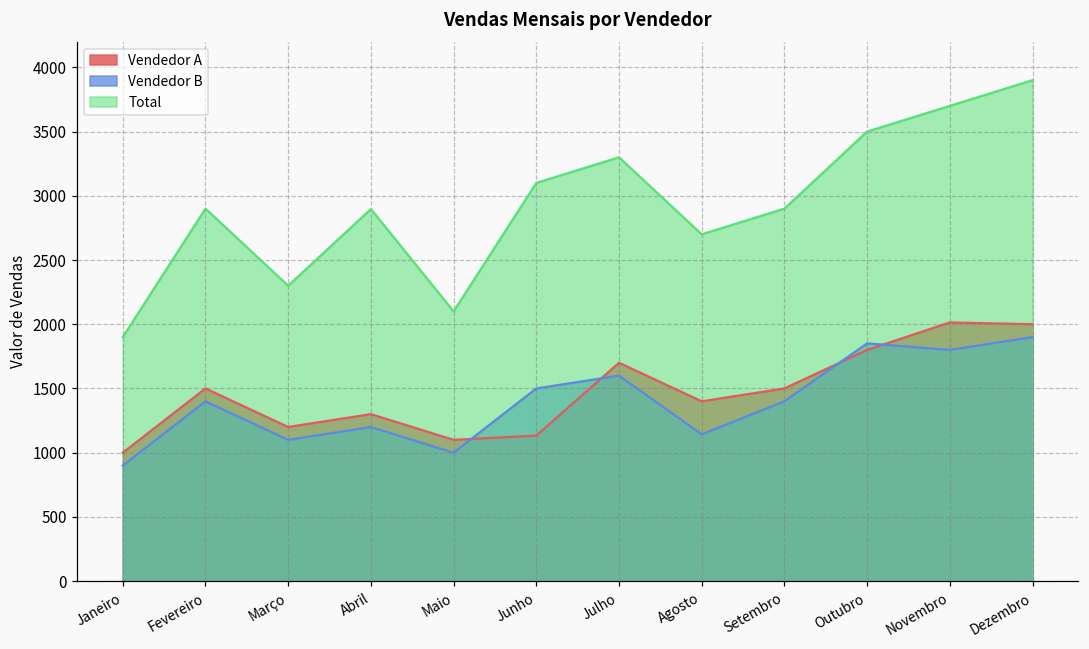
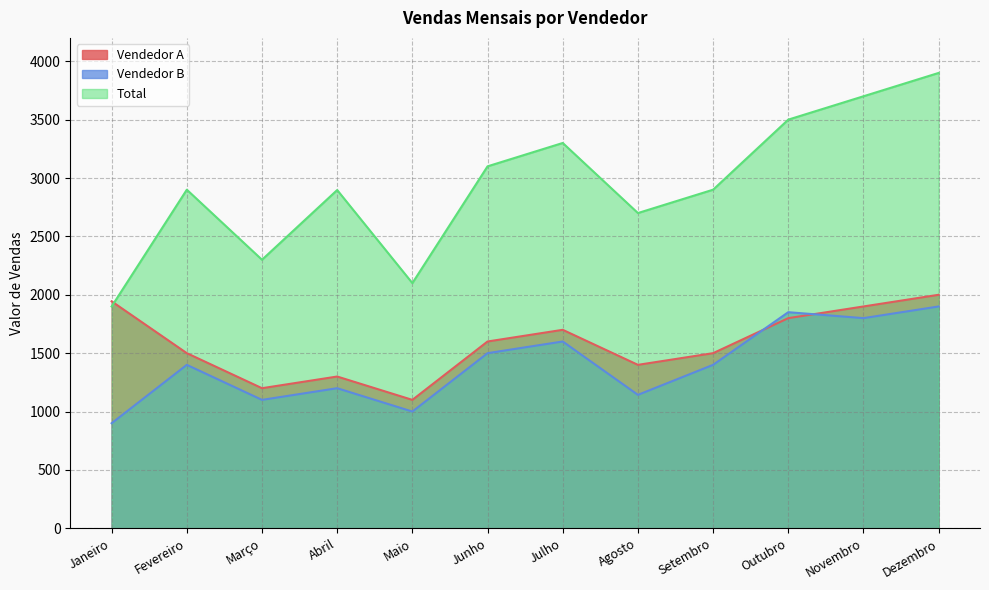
  {
    "Vendedor A": {
-     "Janeiro": 1000,
+     "Janeiro": 1940,
      "Fevereiro": 1500,
      "Março": 1200,
      "Abril": 1300,
      "Maio": 1100,
-     "Junho": 1130,
+     "Junho": 1600,
      "Julho": 1700,
      "Agosto": 1400,
      "Setembro": 1500,
      "Outubro": 1800,
-     "Novembro": 2010,
+     "Novembro": 1900,
      "Dezembro": 2000
    },
    "Vendedor B": {
      "Janeiro": 900,
      "Fevereiro": 1400,
      "Março": 1100,
      "Abril": 1200,
      "Maio": 1000,
      "Junho": 1500,
      "Julho": 1600,
      "Agosto": 1140,
      "Setembro": 1400,
      "Outubro": 1850,
      "Novembro": 1800,
      "Dezembro": 1900
    },
    "Total": {
      "Janeiro": 1900,
      "Fevereiro": 2900,
      "Março": 2300,
      "Abril": 2900,
      "Maio": 2100,
      "Junho": 3100,
      "Julho": 3300,
      "Agosto": 2700,
      "Setembro": 2900,
      "Outubro": 3500,
      "Novembro": 3700,
      "Dezembro": 3900
    }
  }
